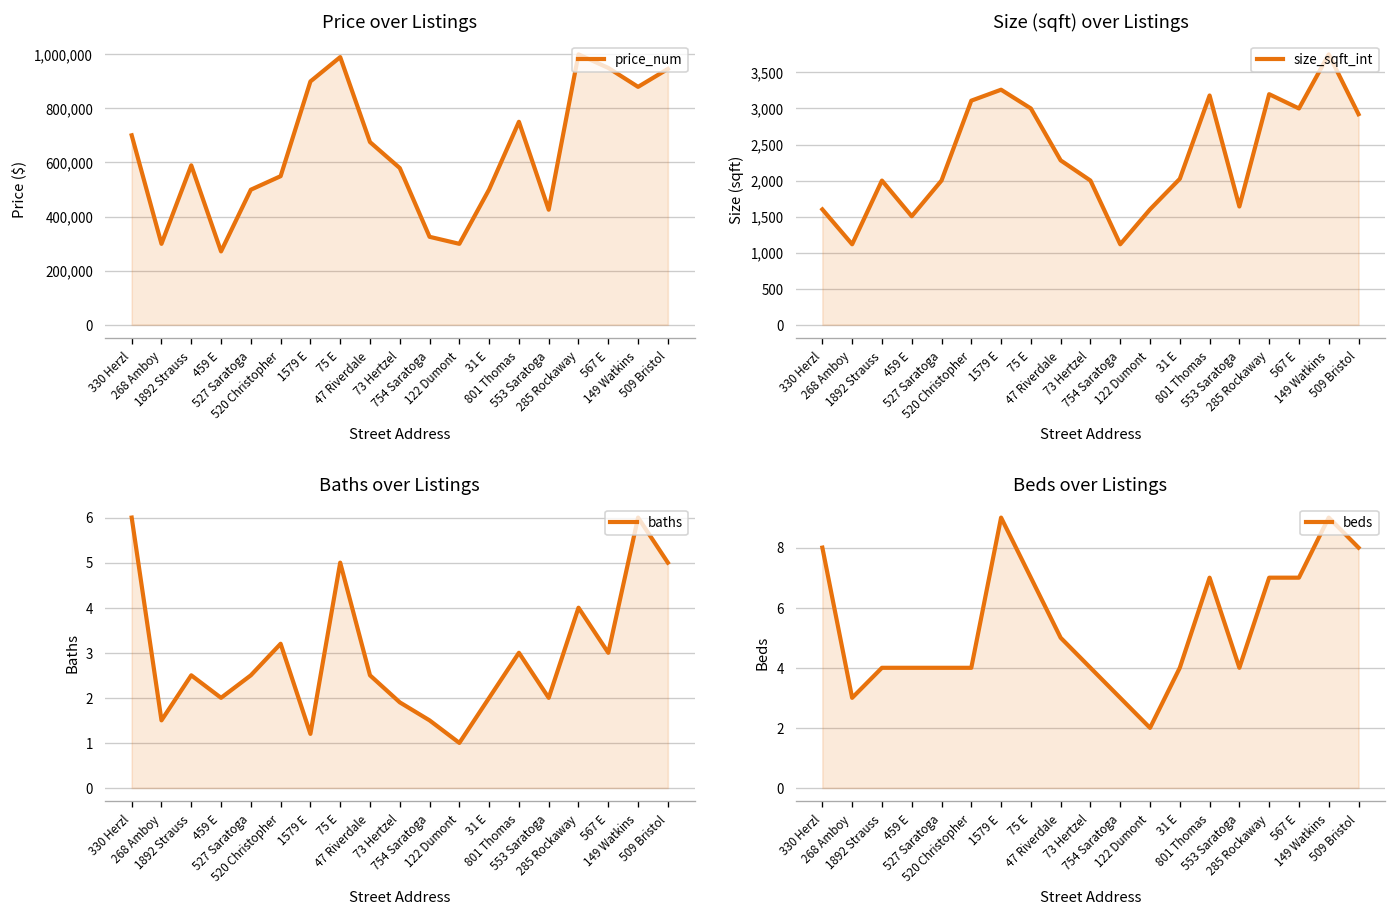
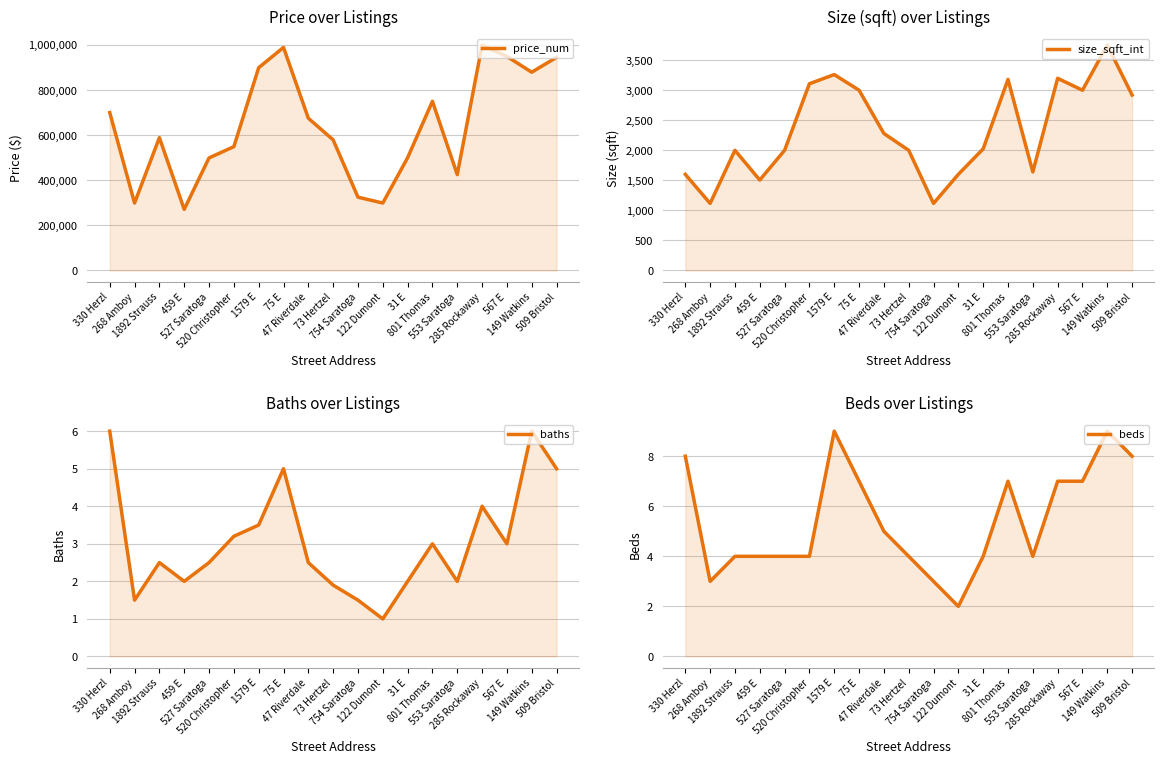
  {
    "Price over Listings": {
      "330 Herzl": "700,000",
      "268 Amboy": "300,000",
      "1892 Strauss": "590,000",
      "459 E": "270,000",
      "527 Saratoga": "500,000",
      "520 Christopher": "550,000",
      "1579 E": "900,000",
      "75 E": "990,000",
      "47 Riverdale": "680,000",
      "73 Hertzel": "580,000",
      "754 Saratoga": "330,000",
      "122 Dumont": "300,000",
      "31 E": "500,000",
      "801 Thomas": "750,000",
      "553 Saratoga": "430,000",
      "149 Watkins": "880,000"
    },
    "Size (sqft) over Listings": {
      "330 Herzl": "1,600",
      "268 Amboy": "1,100",
      "1892 Strauss": "2,000",
      "459 E": "1,500",
      "527 Saratoga": "2,000",
      "520 Christopher": "3,100",
      "1579 E": "3,300",
      "75 E": "3,000",
      "47 Riverdale": "2,300",
      "73 Hertzel": "2,000",
      "754 Saratoga": "1,100",
      "122 Dumont": "1,600",
      "31 E": "2,000",
      "801 Thomas": "3,200",
      "553 Saratoga": "1,600",
      "285 Rockaway": "3,200",
      "567 E": "3,000",
      "509 Bristol": "2,900"
    },
    "Baths over Listings": {
      "330 Herzl": "6.0",
      "268 Amboy": "1.5",
      "1892 Strauss": "2.5",
      "459 E": "2.0",
      "527 Saratoga": "2.5",
      "520 Christopher": "3.2",
-     "1579 E": "1.2",
+     "1579 E": "3.5",
      "75 E": "5.0",
      "47 Riverdale": "2.5",
      "73 Hertzel": "1.9",
      "754 Saratoga": "1.5",
      "122 Dumont": "1.0",
      "31 E": "2.0",
      "801 Thomas": "3.0",
      "553 Saratoga": "2.0",
      "285 Rockaway": "4.0",
      "567 E": "3.0",
      "509 Bristol": "5.0"
    },
    "Beds over Listings": {
      "330 Herzl": "8.0",
      "268 Amboy": "3.0",
      "1892 Strauss": "4.0",
      "459 E": "4.0",
      "527 Saratoga": "4.0",
      "520 Christopher": "4.0",
      "1579 E": "9.0",
      "75 E": "7.0",
      "47 Riverdale": "5.0",
      "73 Hertzel": "4.0",
      "754 Saratoga": "3.0",
      "122 Dumont": "2.0",
      "31 E": "4.0",
      "801 Thomas": "7.0",
      "553 Saratoga": "4.0",
      "285 Rockaway": "7.0",
      "567 E": "7.0",
      "509 Bristol": "8.0"
    }
  }
